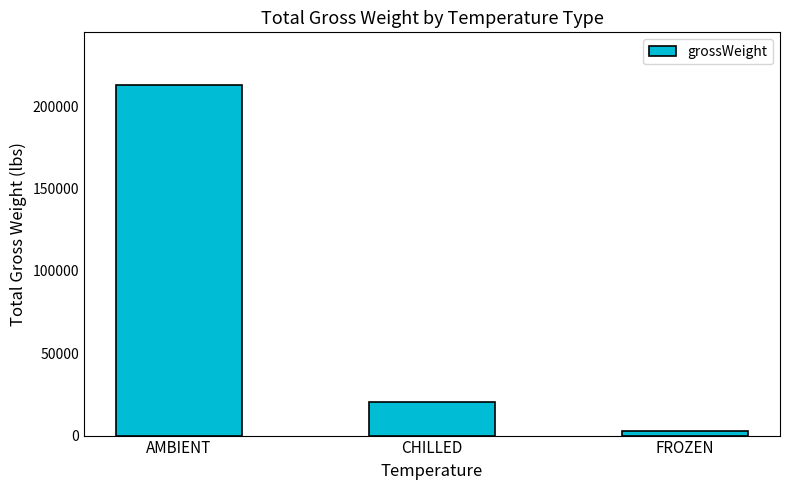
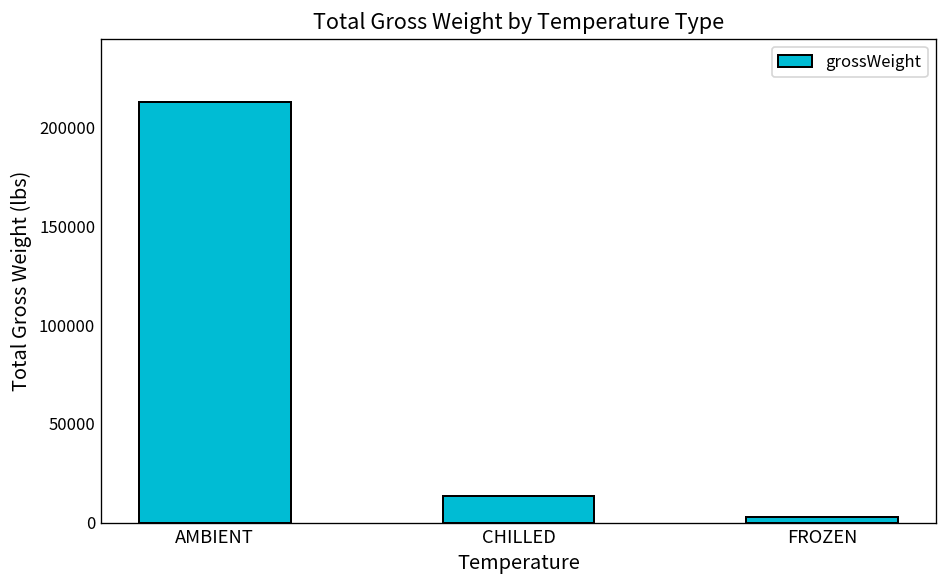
  {
    "AMBIENT": 213000,
-   "CHILLED": 20000,
+   "CHILLED": 14000,
    "FROZEN": 3000
  }
